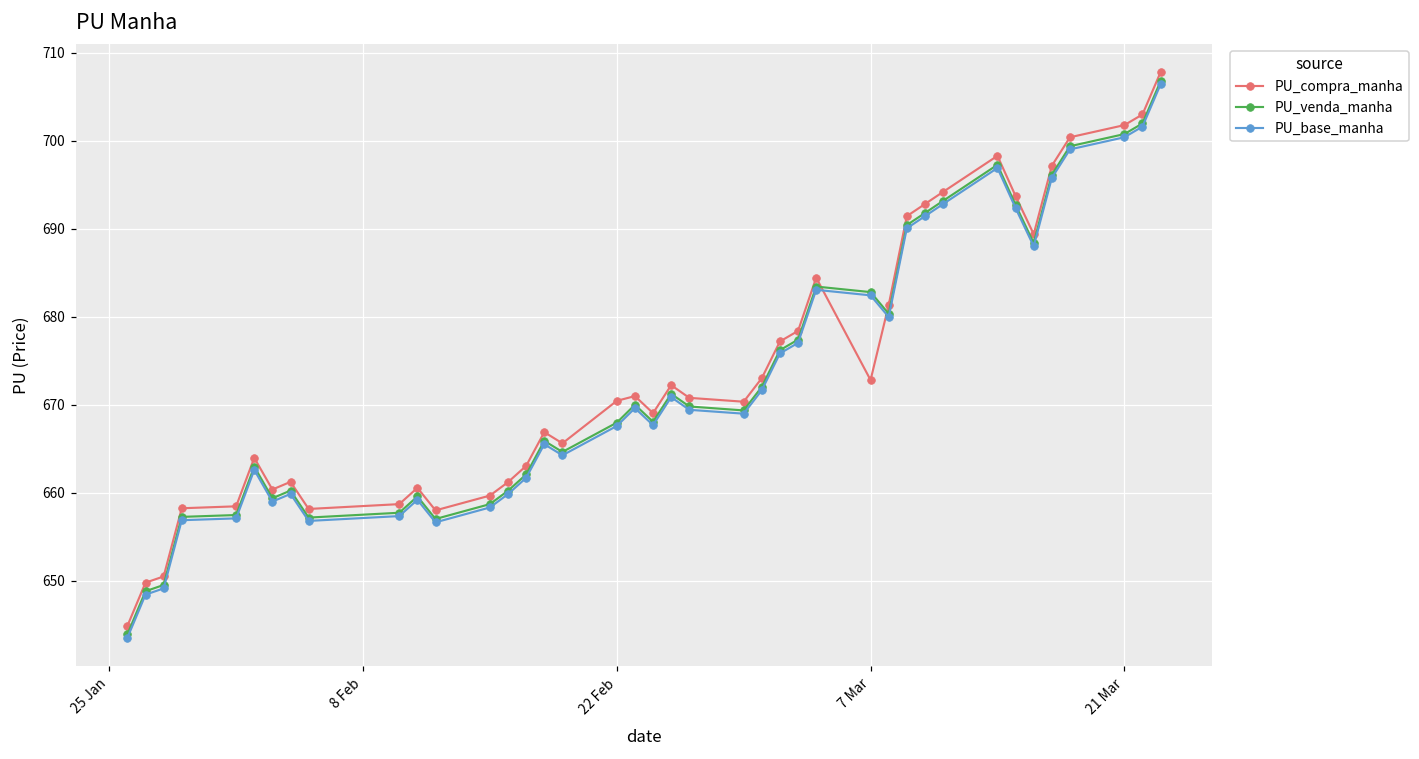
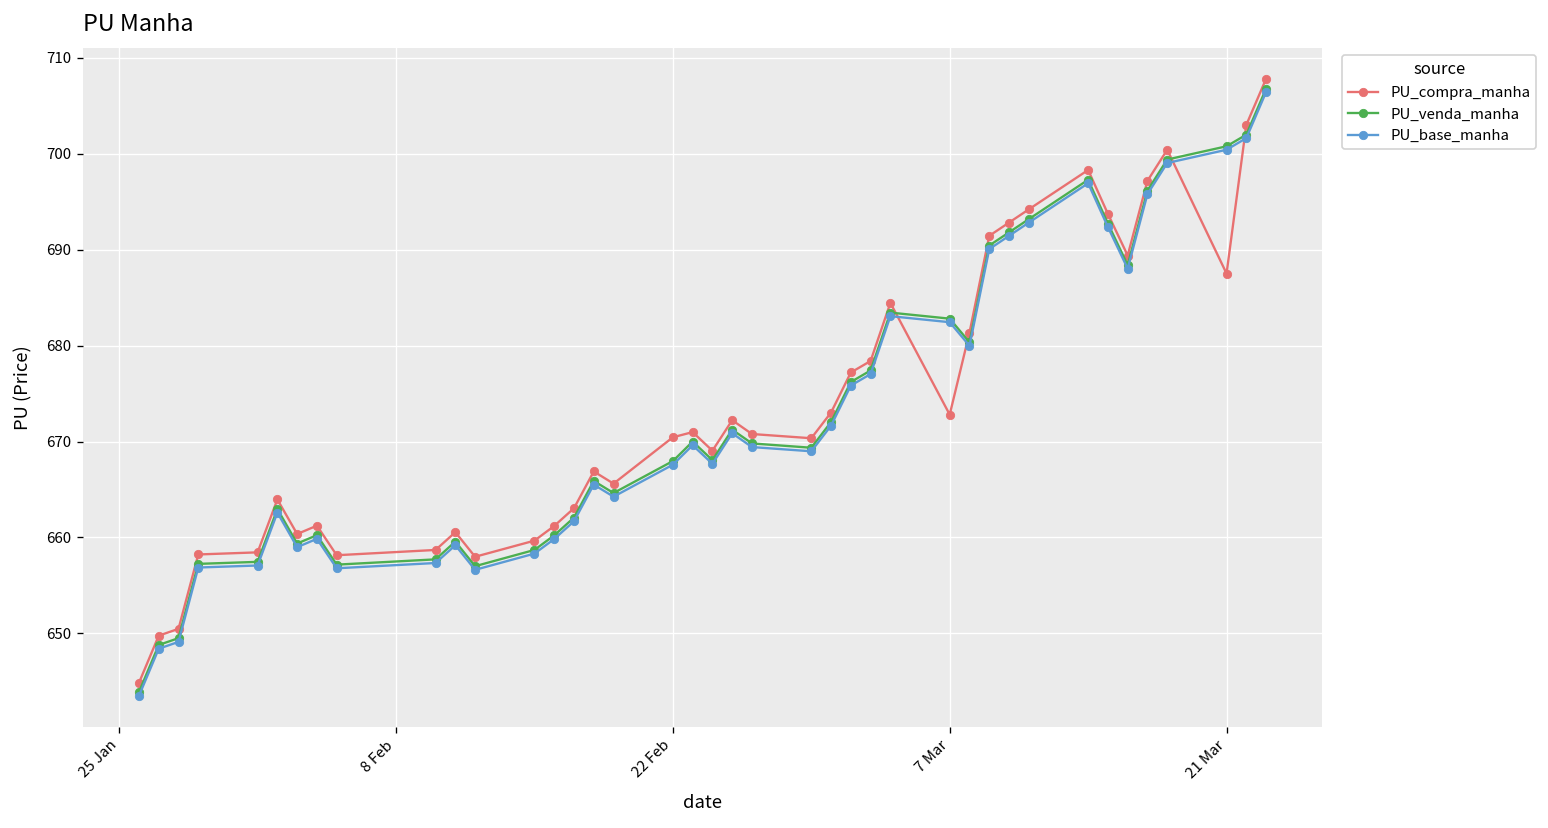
  {
    "PU_compra_manha": {
      "22 Feb": 670,
      "7 Mar": 673,
-     "21 Mar": 702
+     "21 Mar": 688
    },
    "PU_venda_manha": {
      "22 Feb": 668,
      "7 Mar": 683,
      "21 Mar": 701
    },
    "PU_base_manha": {
      "22 Feb": 668,
      "7 Mar": 682,
      "21 Mar": 700
    }
  }
